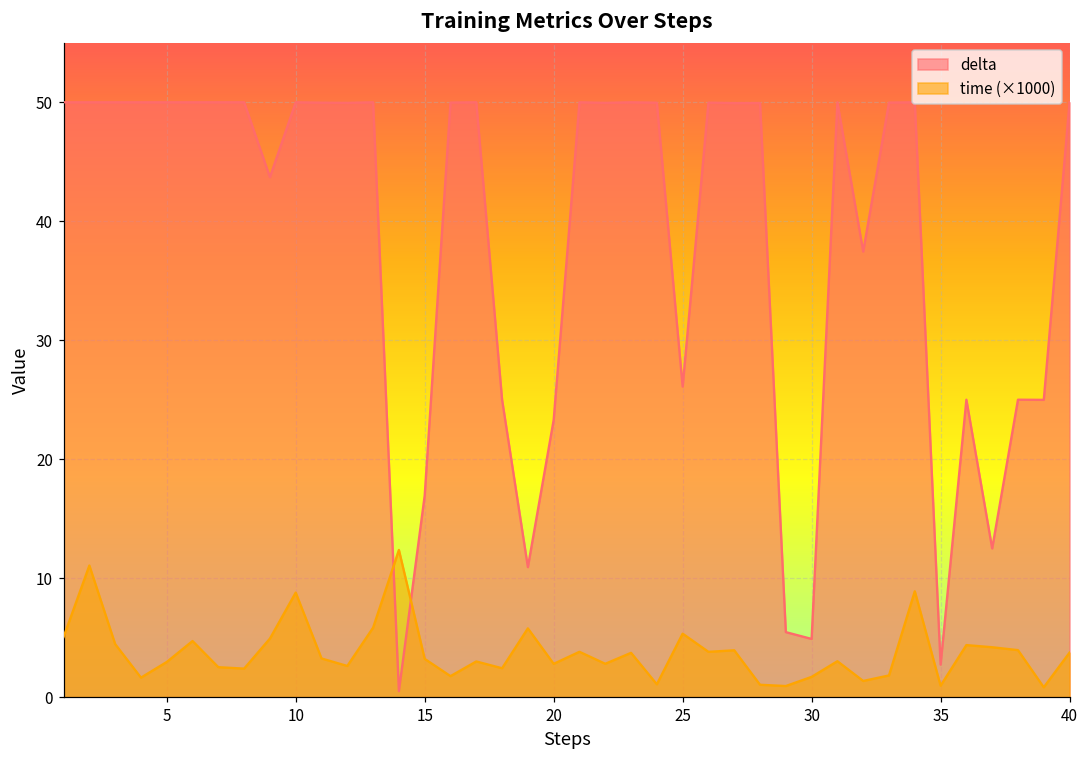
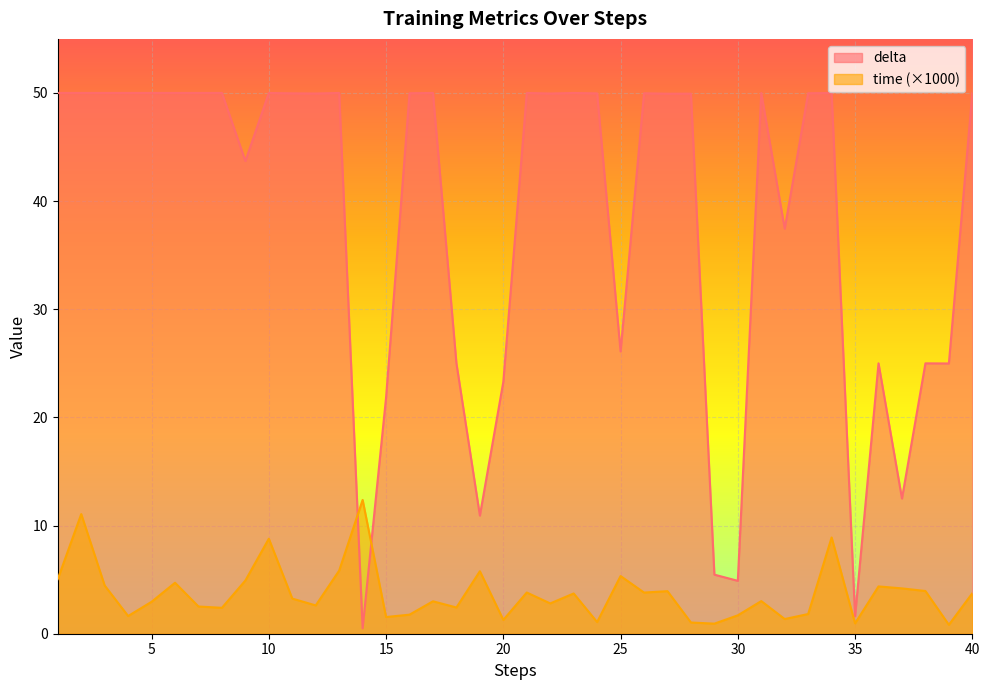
  {
    "delta": {
      "5": 50.0,
      "10": 50.0,
-     "15": 16.9,
+     "15": 21.9,
      "20": 23.3,
      "25": 26.1,
      "30": 4.9,
-     "35": 2.7,
+     "35": 1.6,
      "40": 50.0
    },
    "time (×1000)": {
      "5": 3.0,
      "10": 8.8,
-     "15": 3.2,
-     "20": 2.8,
+     "15": 1.5,
+     "20": 1.3,
      "25": 5.3,
      "30": 1.7,
      "35": 1.0,
      "40": 3.7
    }
  }
